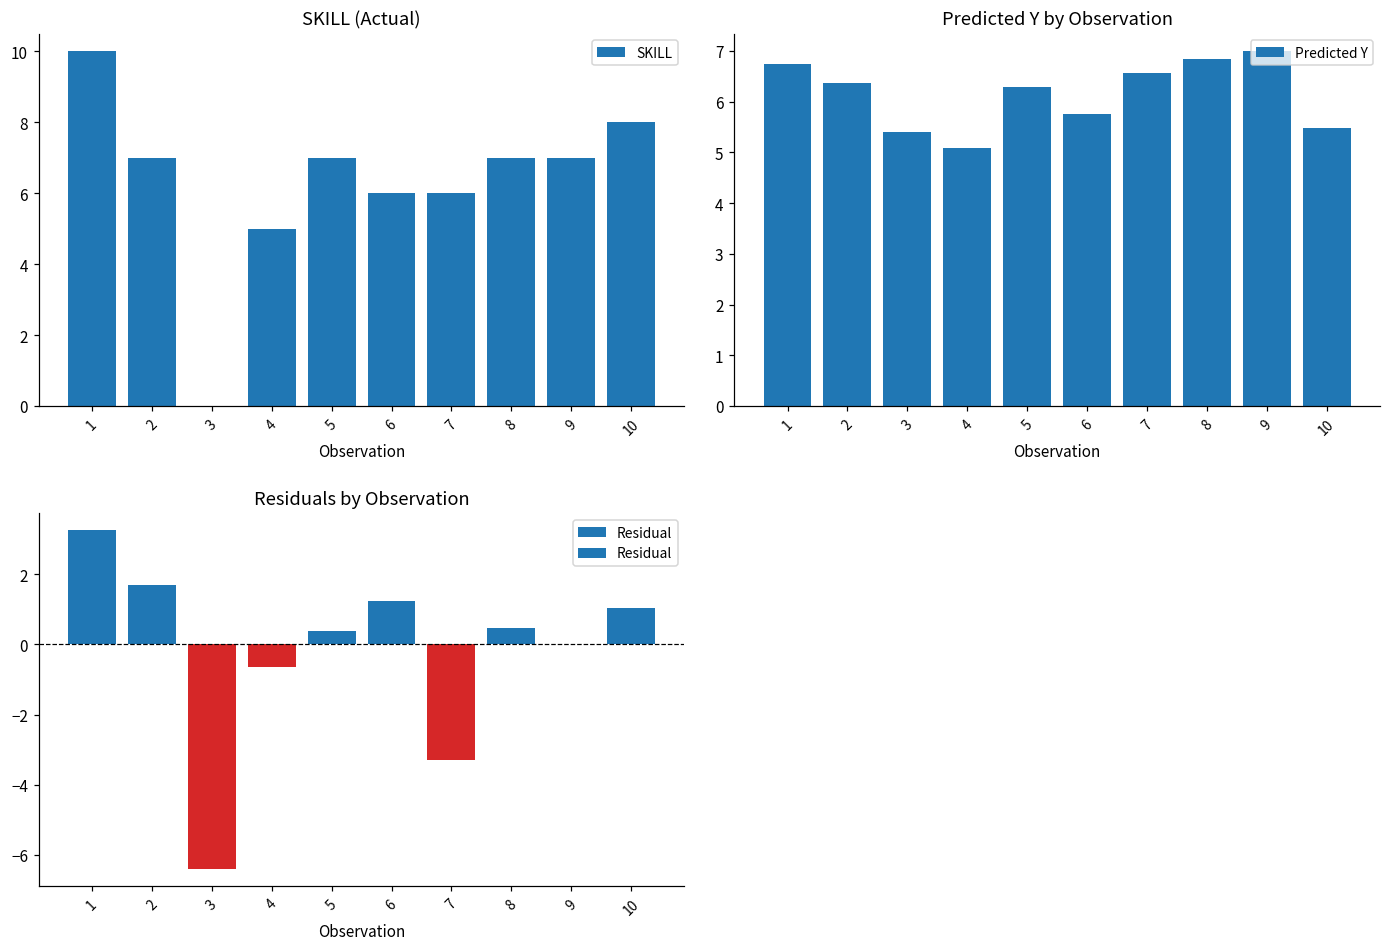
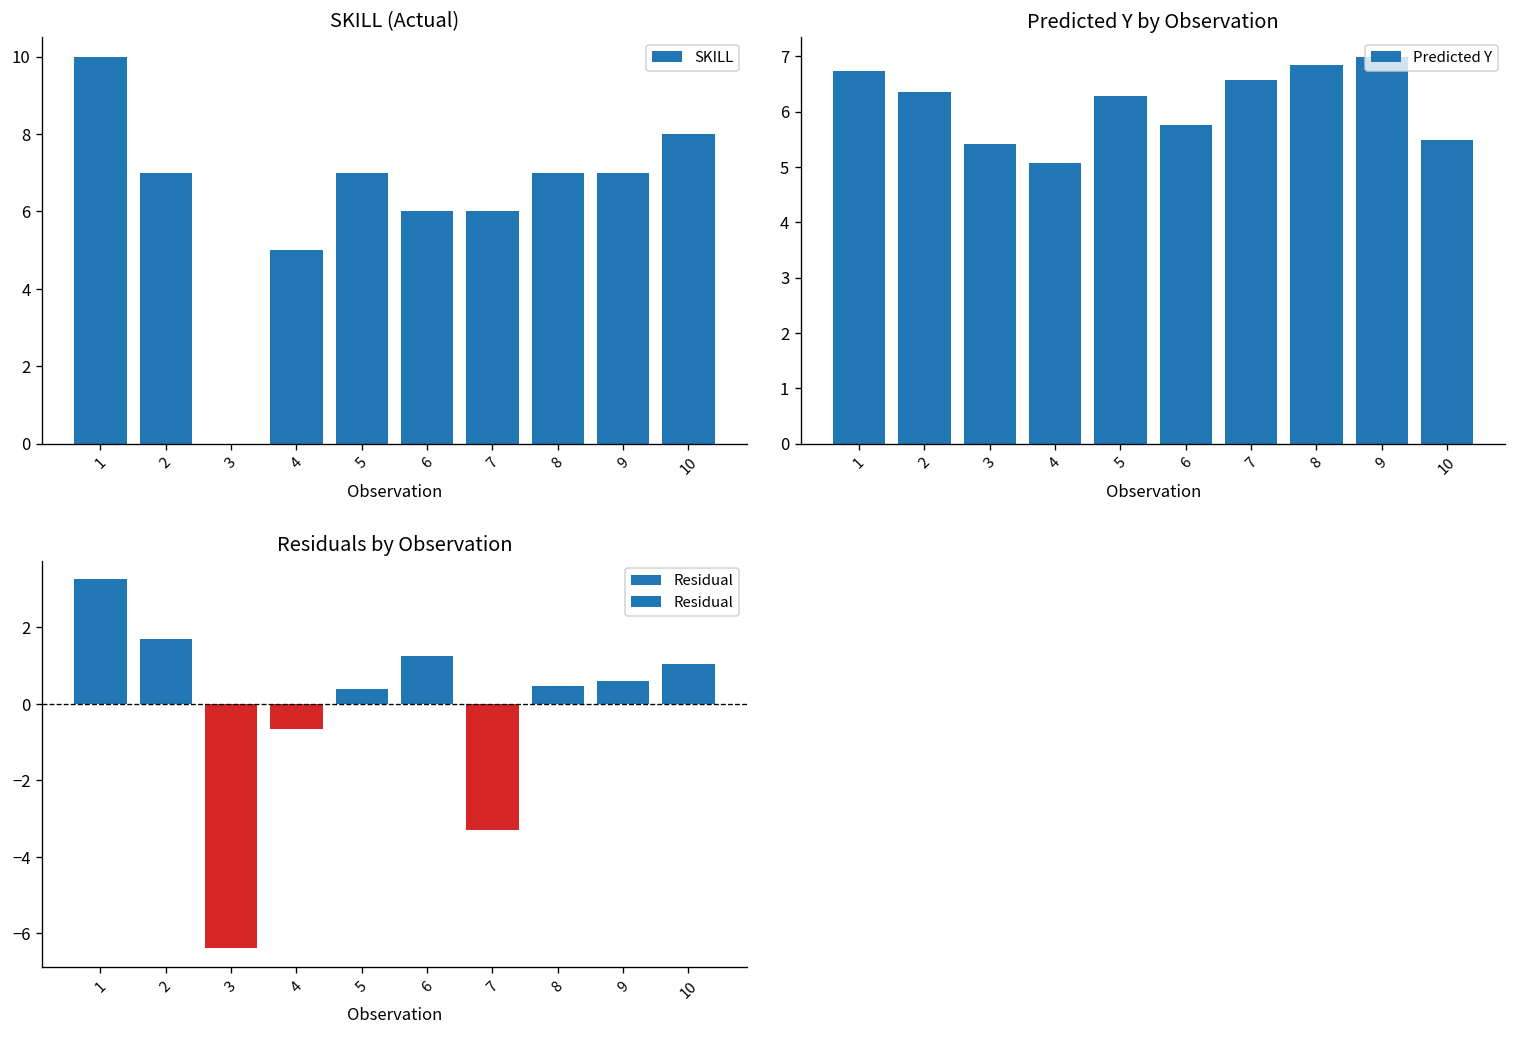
  {
    "SKILL (Actual)": {
      "1": 10.0,
      "2": 7.0,
      "3": 0.0,
      "4": 5.0,
      "5": 7.0,
      "6": 6.0,
      "7": 6.0,
      "8": 7.0,
      "9": 7.0,
      "10": 8.0
    },
    "Predicted Y by Observation": {
      "1": 6.7,
      "2": 6.4,
      "3": 5.4,
      "4": 5.1,
      "5": 6.3,
      "6": 5.8,
      "7": 6.6,
      "8": 6.8,
      "10": 5.5
    },
    "Residuals by Observation": {
      "1": 3.3,
      "2": 1.7,
      "3": -6.4,
      "4": -0.6,
      "5": 0.4,
      "6": 1.2,
      "7": -3.3,
      "8": 0.5,
-     "9": 0.0,
+     "9": 0.6,
      "10": 1.0
    }
  }
